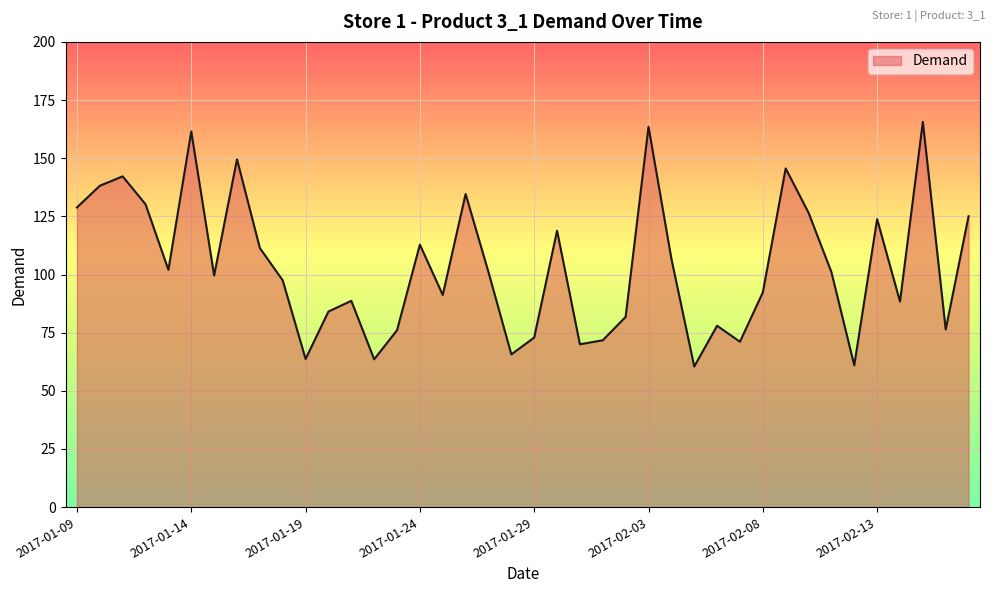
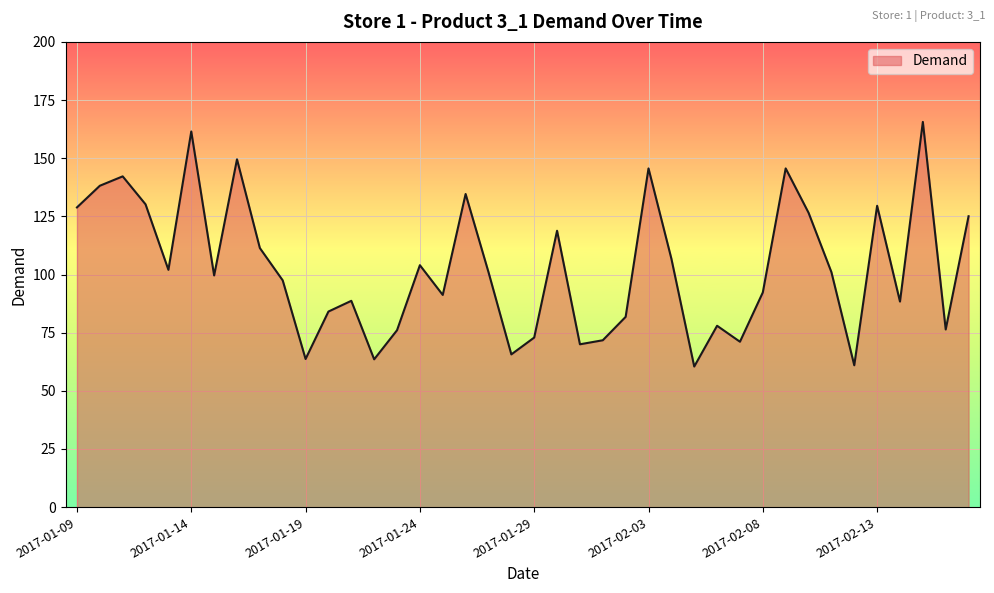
  {
    "2017-01-09": 129,
    "2017-01-14": 161,
    "2017-01-19": 64,
-   "2017-01-24": 113,
+   "2017-01-24": 104,
    "2017-01-29": 73,
-   "2017-02-03": 164,
+   "2017-02-03": 146,
    "2017-02-08": 92,
-   "2017-02-13": 124
+   "2017-02-13": 130
  }
